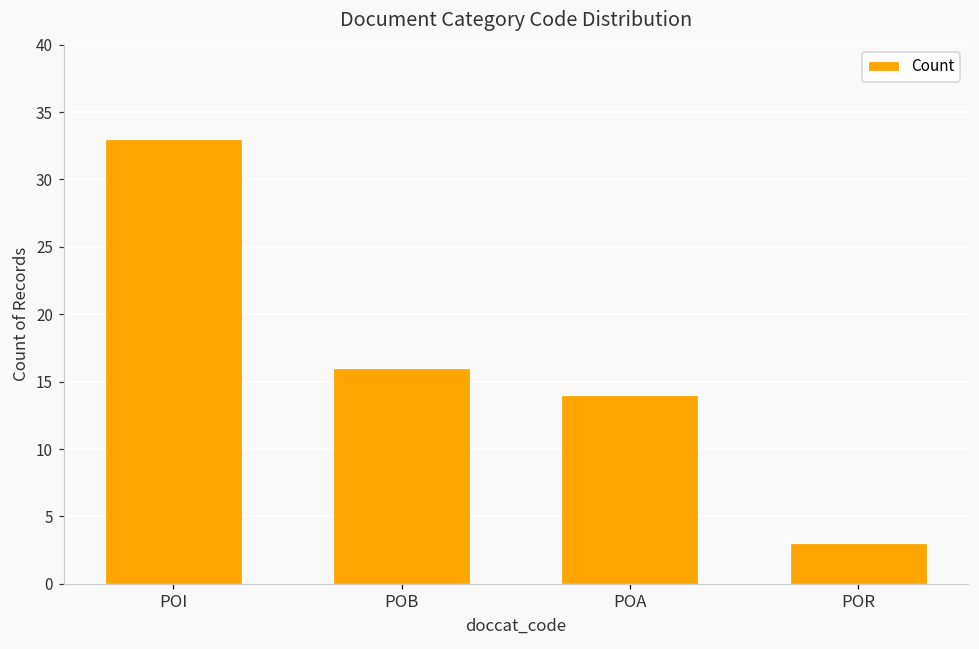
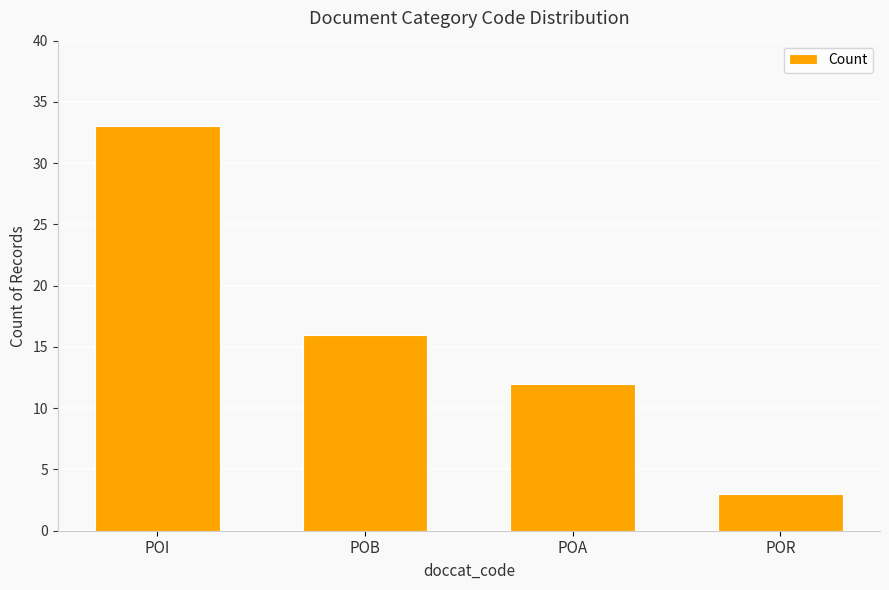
  {
    "POI": 33,
    "POB": 16,
-   "POA": 14,
+   "POA": 12,
    "POR": 3
  }
